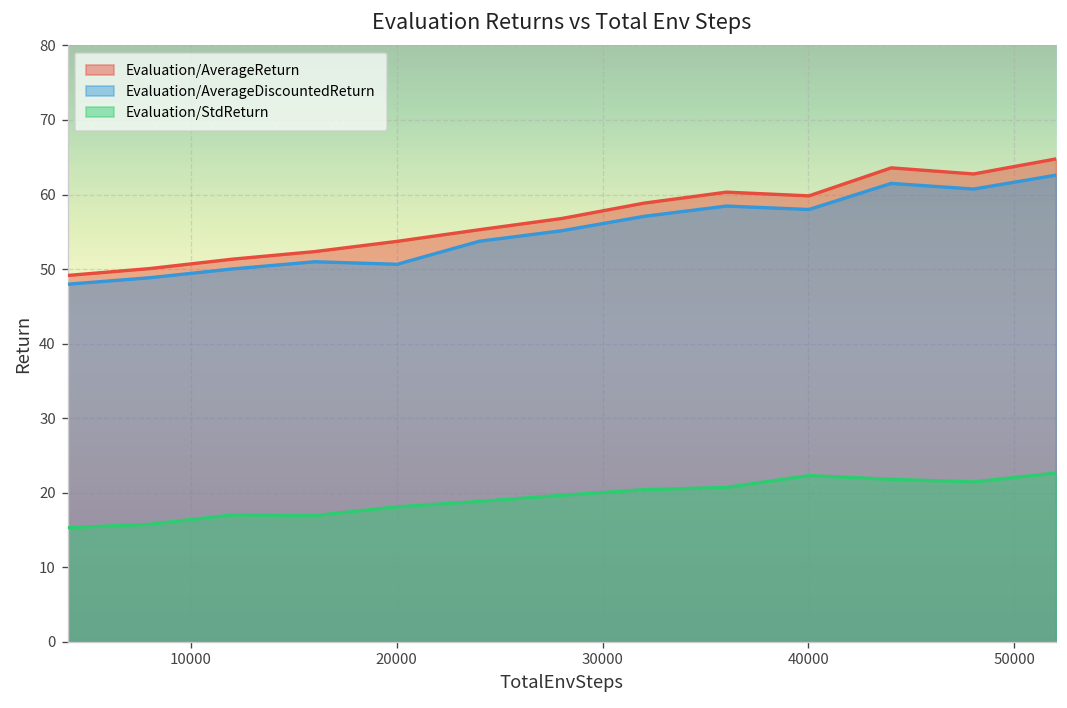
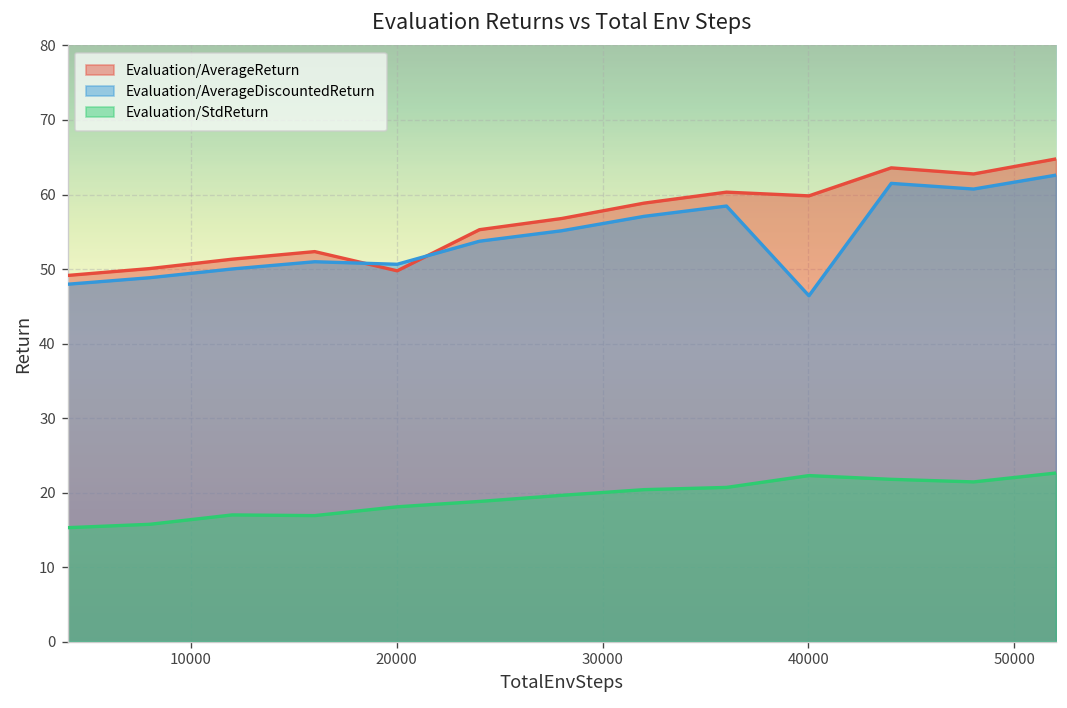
  {
    "Evaluation/AverageReturn": {
-     "20000": 54,
+     "20000": 50,
      "40000": 60
    },
    "Evaluation/AverageDiscountedReturn": {
      "20000": 51,
-     "40000": 58
+     "40000": 46
    },
    "Evaluation/StdReturn": {
      "20000": 18,
      "40000": 22
    }
  }
